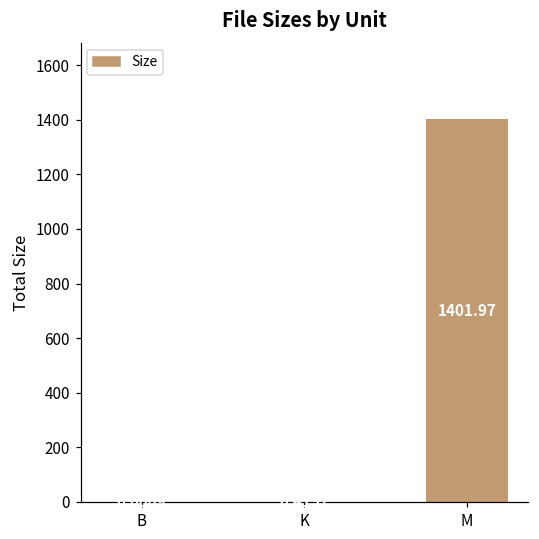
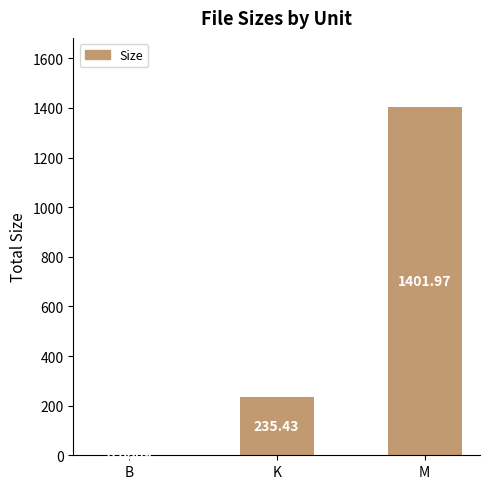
  {
-   "K": 0
+   "K": 240
  }
